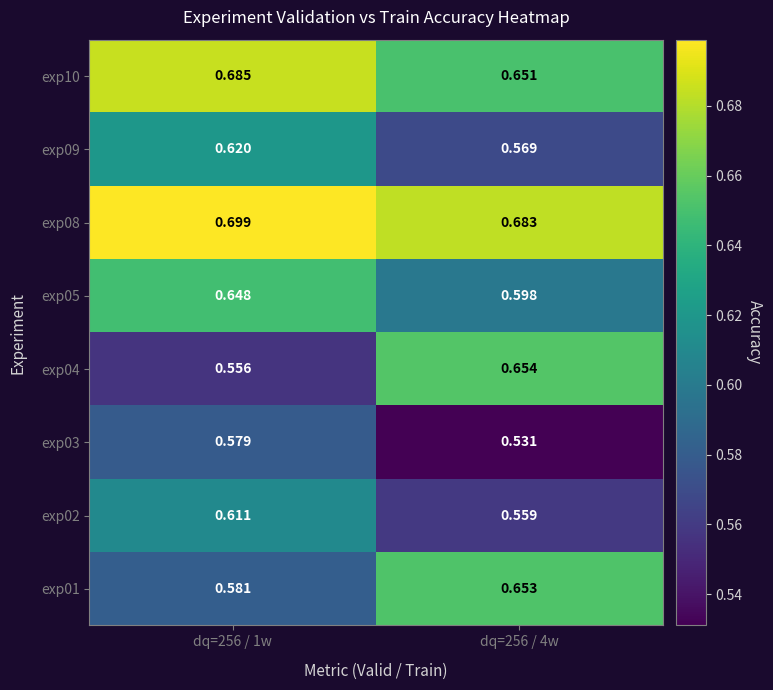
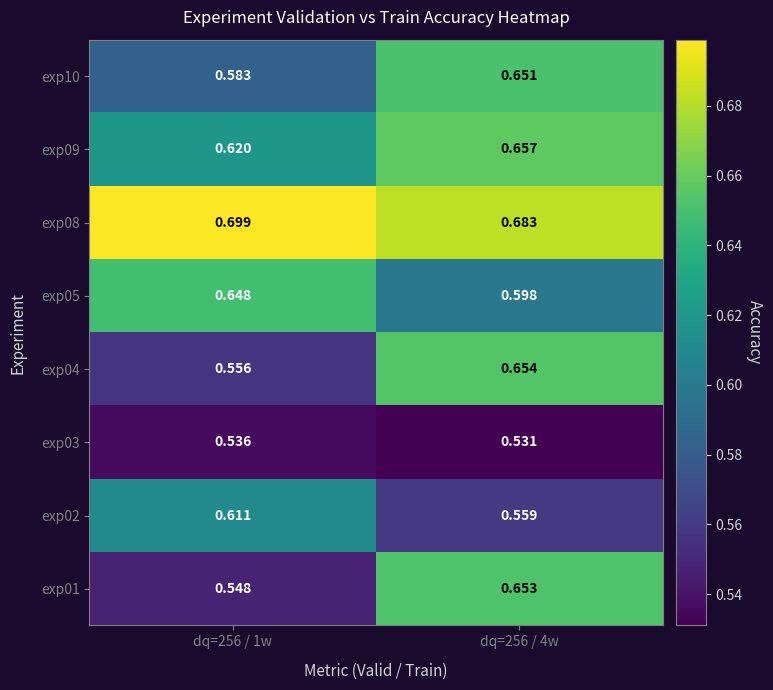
  {
    "exp10": {
-     "dq=256 / 1w": 0.685,
+     "dq=256 / 1w": 0.583,
      "dq=256 / 4w": 0.651
    },
    "exp09": {
      "dq=256 / 1w": 0.620,
-     "dq=256 / 4w": 0.569
+     "dq=256 / 4w": 0.657
    },
    "exp08": {
      "dq=256 / 1w": 0.699,
      "dq=256 / 4w": 0.683
    },
    "exp05": {
      "dq=256 / 1w": 0.648,
      "dq=256 / 4w": 0.598
    },
    "exp04": {
      "dq=256 / 1w": 0.556,
      "dq=256 / 4w": 0.654
    },
    "exp03": {
-     "dq=256 / 1w": 0.579,
+     "dq=256 / 1w": 0.536,
      "dq=256 / 4w": 0.531
    },
    "exp02": {
      "dq=256 / 1w": 0.611,
      "dq=256 / 4w": 0.559
    },
    "exp01": {
-     "dq=256 / 1w": 0.581,
+     "dq=256 / 1w": 0.548,
      "dq=256 / 4w": 0.653
    }
  }
